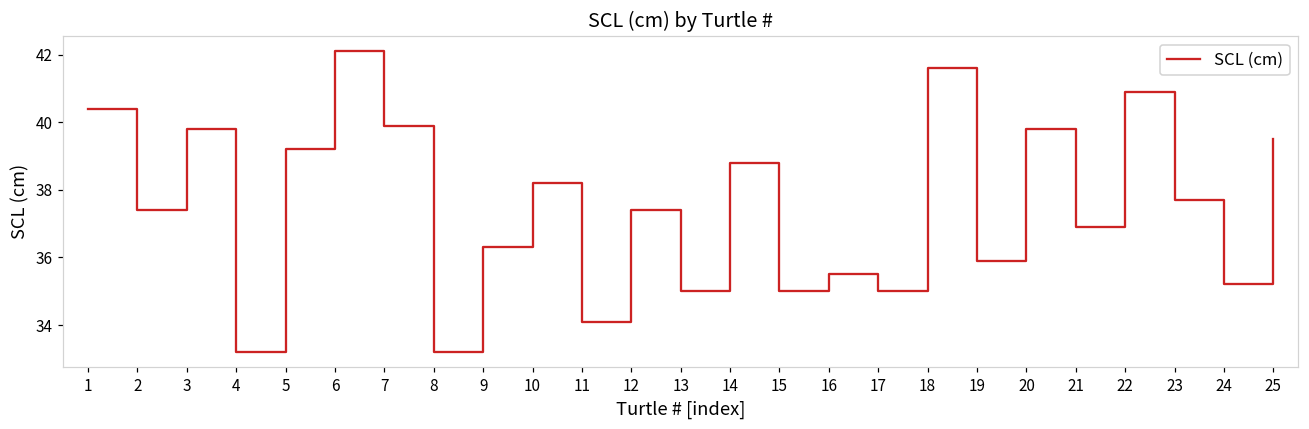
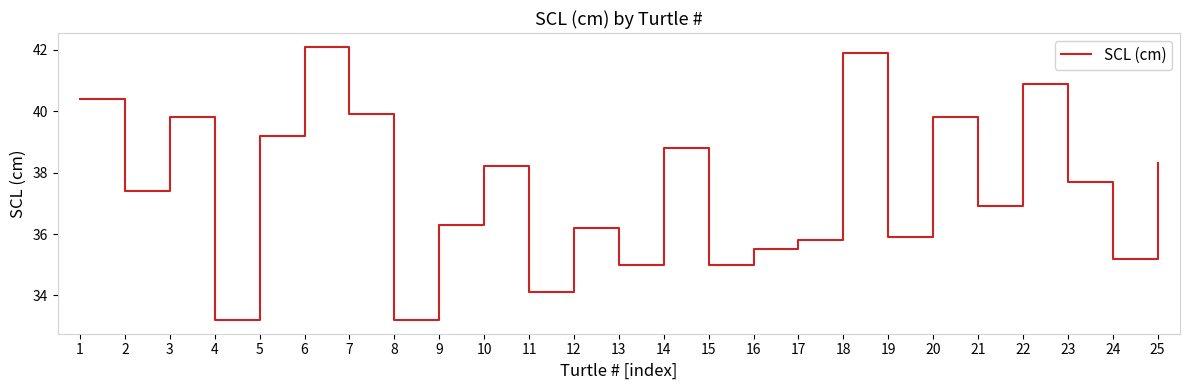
  {
    "1": 40.4,
    "2": 37.4,
    "3": 39.8,
    "4": 33.2,
    "5": 39.2,
    "6": 42.1,
    "7": 39.9,
    "8": 33.2,
    "9": 36.3,
    "10": 38.2,
    "11": 34.1,
-   "12": 37.4,
+   "12": 36.2,
    "13": 35.0,
    "14": 38.8,
    "15": 35.0,
    "16": 35.5,
-   "17": 35.0,
-   "18": 41.6,
+   "17": 35.8,
+   "18": 41.9,
    "19": 35.9,
    "20": 39.8,
    "21": 36.9,
    "22": 40.9,
    "23": 37.7,
    "24": 35.2,
-   "25": 39.5
+   "25": 38.3
  }
